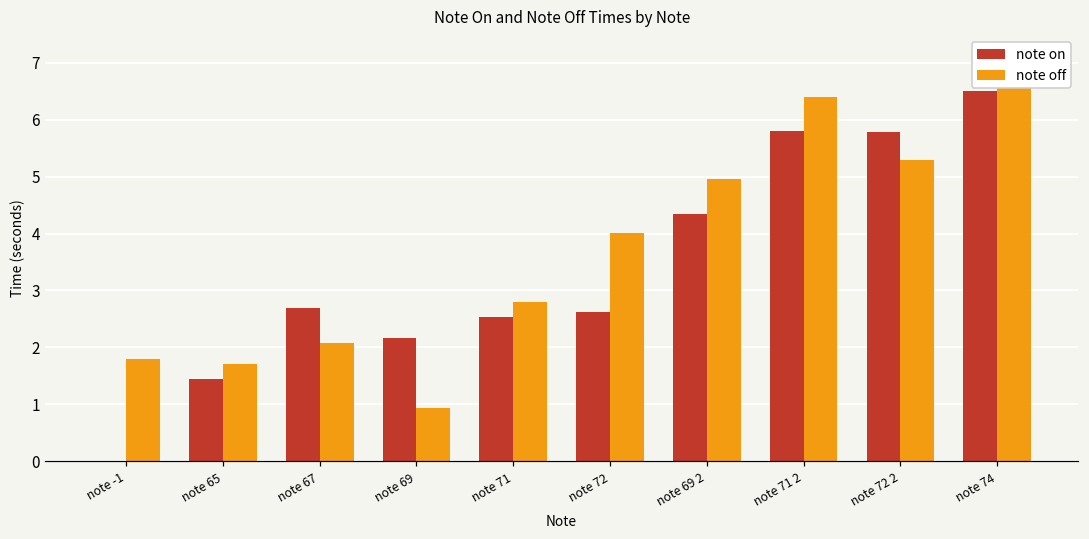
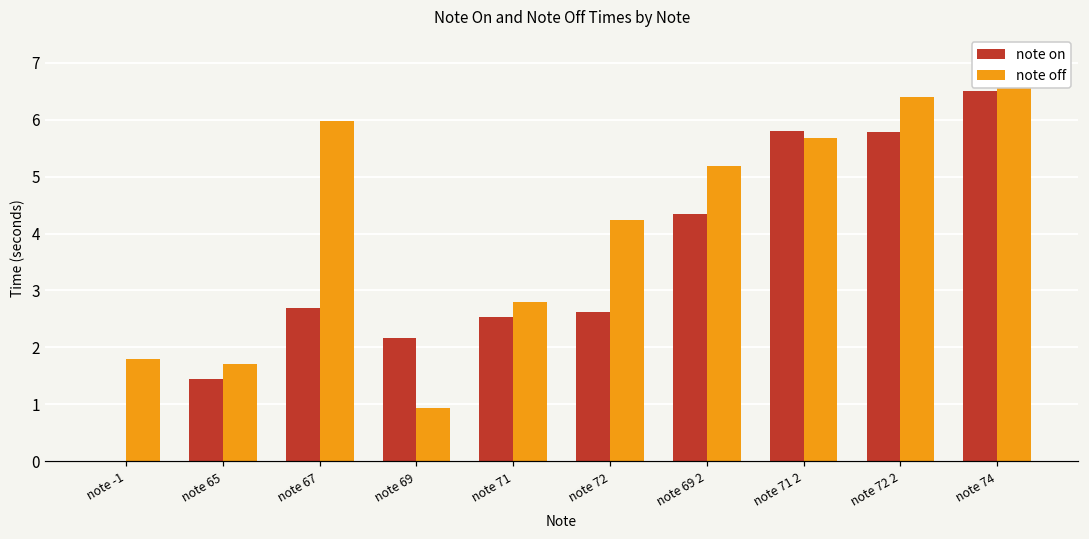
  {
    "note on": {
      "note -1": 0.0,
      "note 65": 1.4,
      "note 67": 2.7,
      "note 69": 2.2,
      "note 71": 2.5,
      "note 72": 2.6,
      "note 69 2": 4.3,
      "note 71 2": 5.8,
      "note 72 2": 5.8,
      "note 74": 6.5
    },
    "note off": {
      "note -1": 1.8,
      "note 65": 1.7,
-     "note 67": 2.1,
+     "note 67": 6.0,
      "note 69": 0.9,
      "note 71": 2.8,
-     "note 72": 4.0,
-     "note 69 2": 5.0,
-     "note 71 2": 6.4,
-     "note 72 2": 5.3
+     "note 72": 4.2,
+     "note 69 2": 5.2,
+     "note 71 2": 5.7,
+     "note 72 2": 6.4
    }
  }
